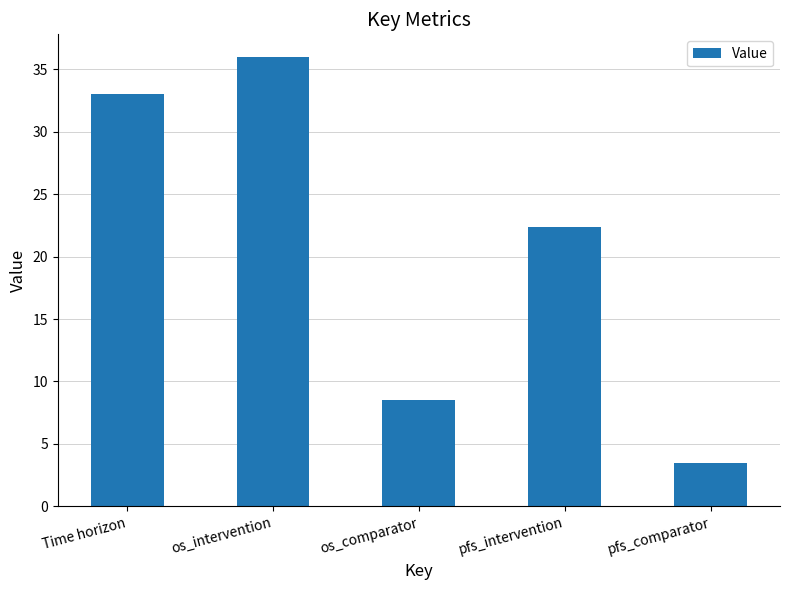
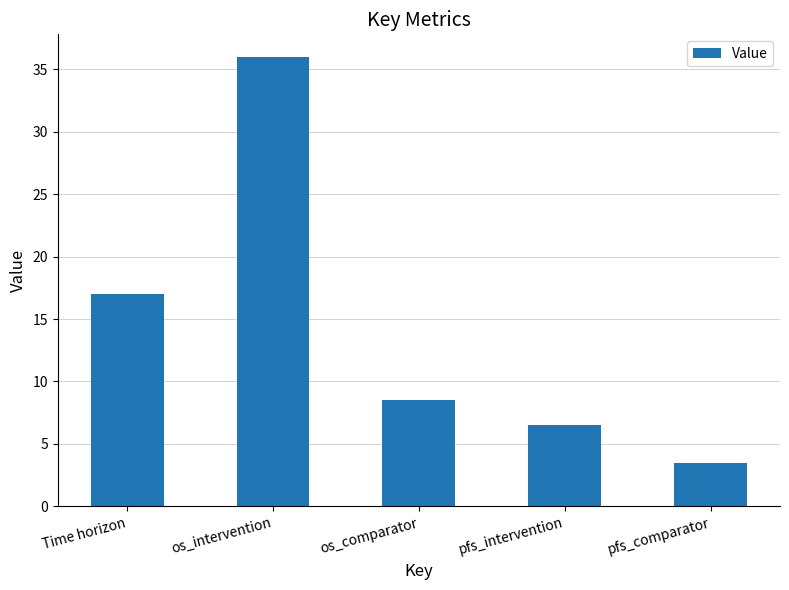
  {
-   "Time horizon": 33,
+   "Time horizon": 17,
    "os_intervention": 36.0,
    "os_comparator": 8.5,
-   "pfs_intervention": 22.4,
+   "pfs_intervention": 6.5,
    "pfs_comparator": 3.5
  }
